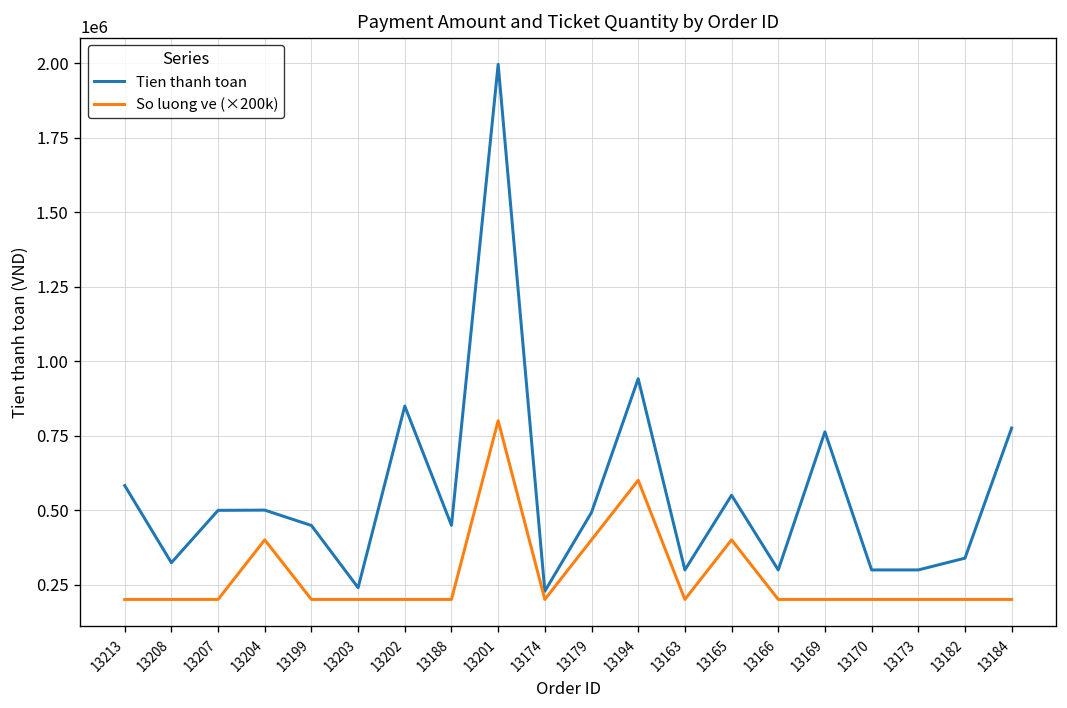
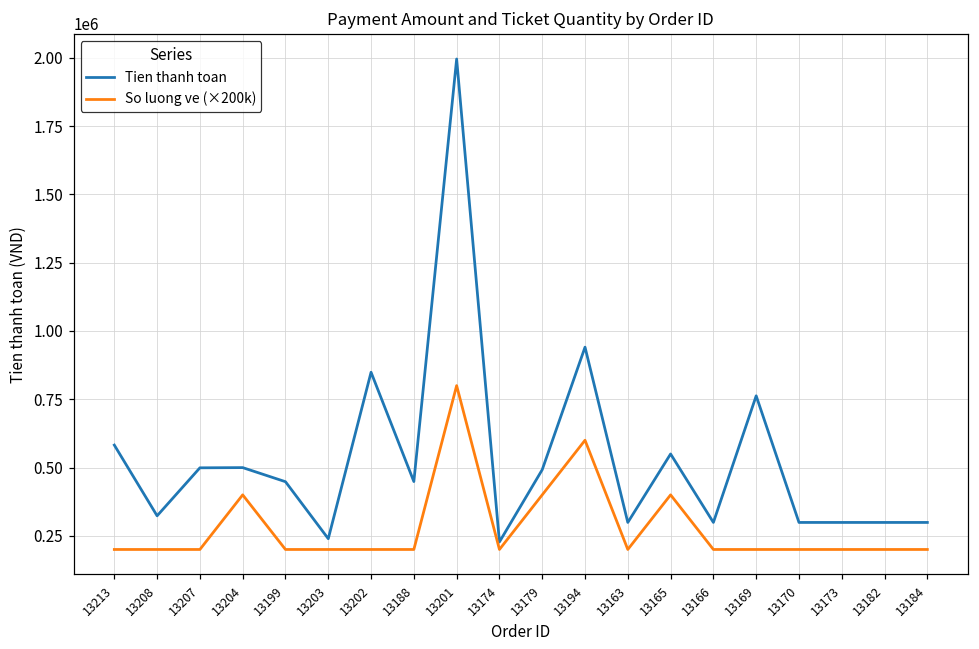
  {
    "Tien thanh toan": {
      "13213": 580000,
      "13208": 320000,
      "13207": 500000,
      "13204": 500000,
      "13199": 450000,
      "13203": 240000,
      "13202": 850000,
      "13188": 450000,
      "13201": 2000000,
      "13174": 230000,
      "13179": 490000,
      "13194": 940000,
      "13163": 300000,
      "13165": 550000,
      "13166": 300000,
      "13169": 760000,
      "13170": 300000,
      "13173": 300000,
-     "13182": 340000,
-     "13184": 780000
+     "13182": 300000,
+     "13184": 300000
    },
    "So luong ve (×200k)": {
      "13213": 200000,
      "13208": 200000,
      "13207": 200000,
      "13204": 400000,
      "13199": 200000,
      "13203": 200000,
      "13202": 200000,
      "13188": 200000,
      "13201": 800000,
      "13174": 200000,
      "13179": 400000,
      "13194": 600000,
      "13163": 200000,
      "13165": 400000,
      "13166": 200000,
      "13169": 200000,
      "13170": 200000,
      "13173": 200000,
      "13182": 200000,
      "13184": 200000
    }
  }
